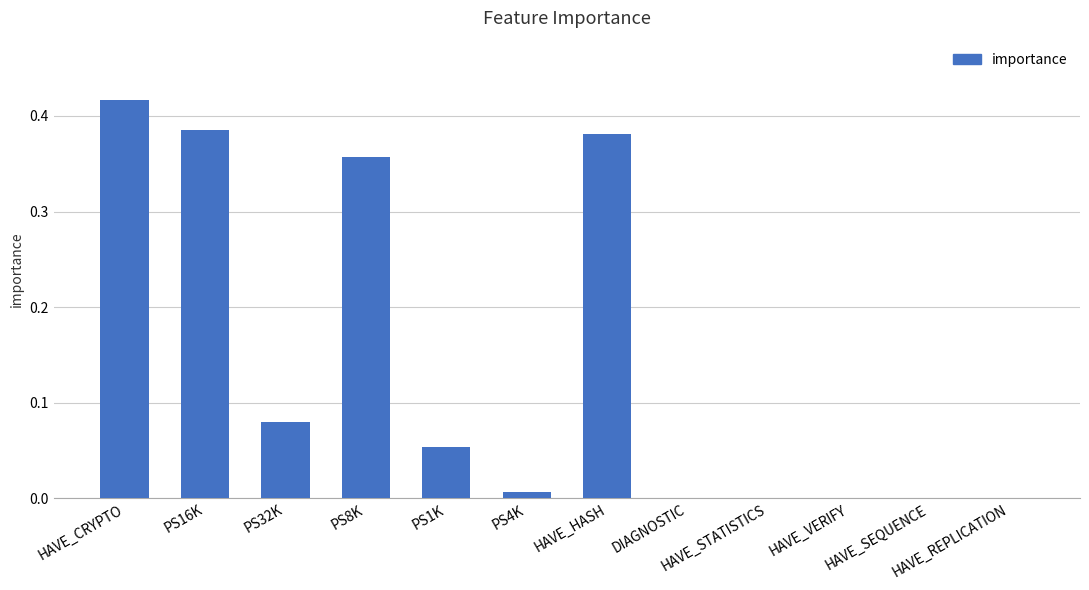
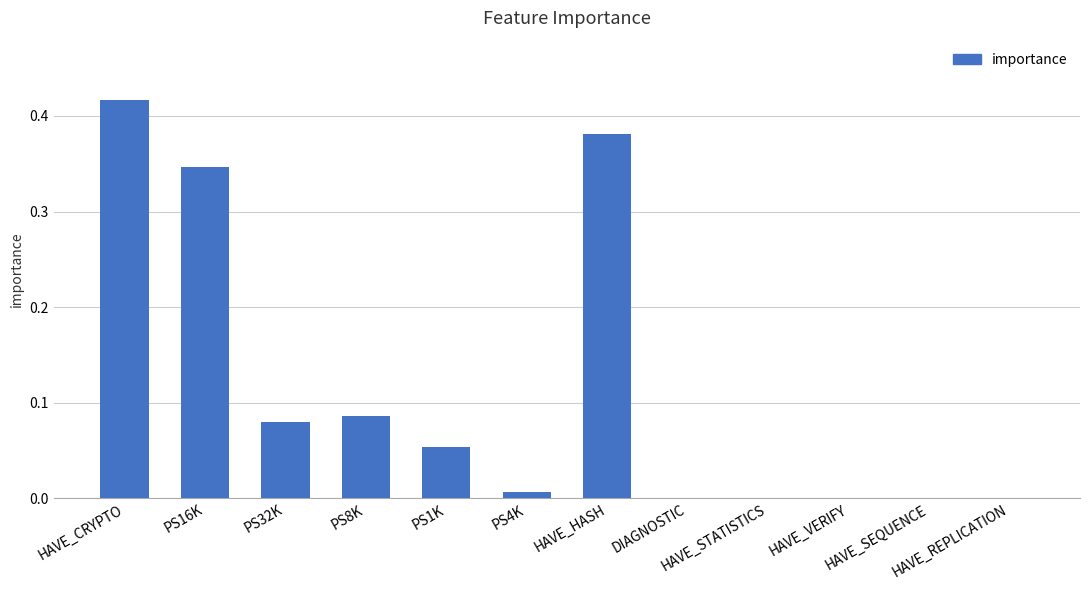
  {
    "HAVE_CRYPTO": 0.42,
-   "PS16K": 0.39,
+   "PS16K": 0.35,
    "PS32K": 0.08,
-   "PS8K": 0.36,
+   "PS8K": 0.09,
    "PS1K": 0.05,
    "PS4K": 0.01,
    "HAVE_HASH": 0.38
  }
